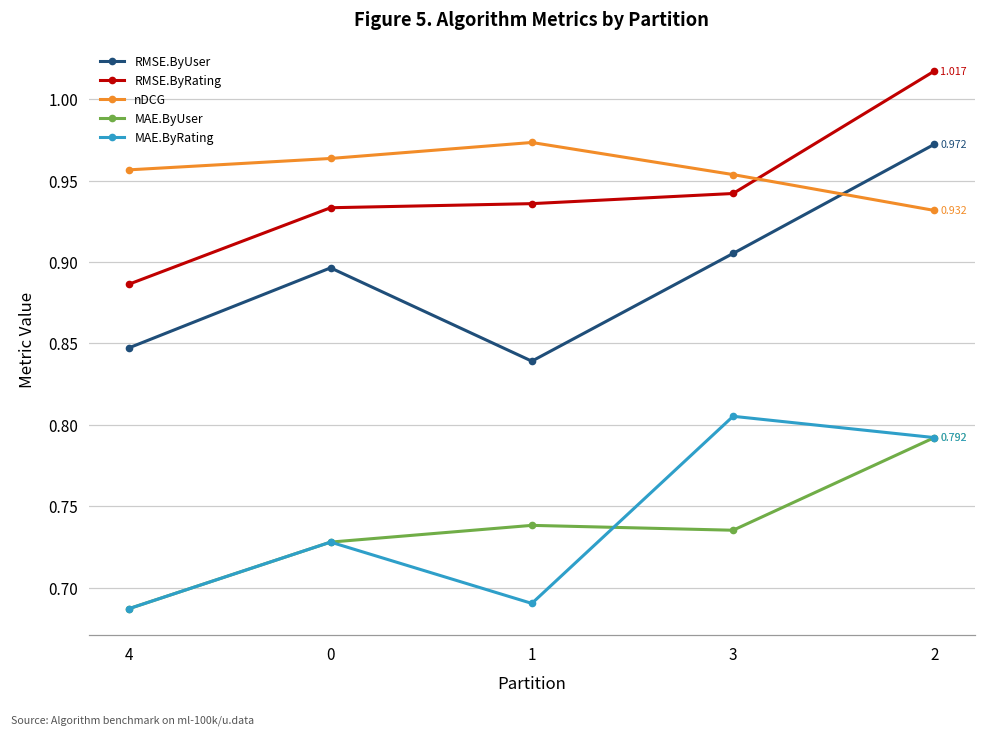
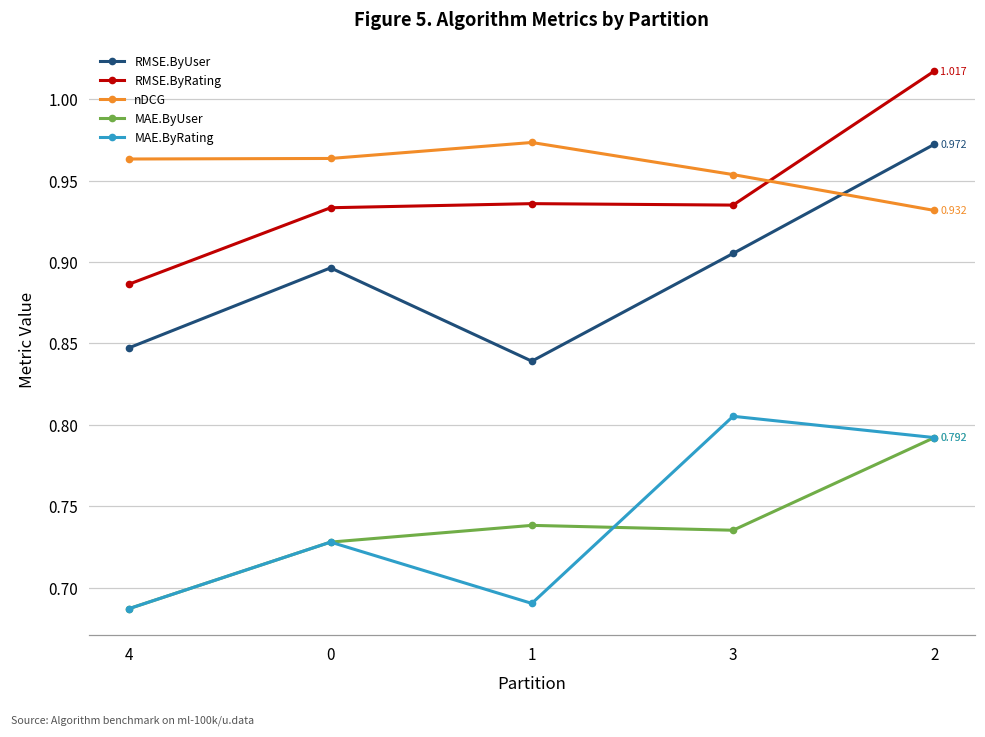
  {
    "RMSE.ByUser": {
      "2": 0.972
    },
    "RMSE.ByRating": {
      "4": 0.886,
      "0": 0.933,
      "1": 0.936,
-     "3": 0.942
+     "3": 0.935
    },
    "nDCG": {
-     "4": 0.957,
+     "4": 0.963,
      "0": 0.964,
      "1": 0.973,
      "3": 0.954
    },
    "MAE.ByUser": {
      "1": 0.738,
      "3": 0.735
    },
    "MAE.ByRating": {
      "1": 0.690,
      "3": 0.805
    }
  }
